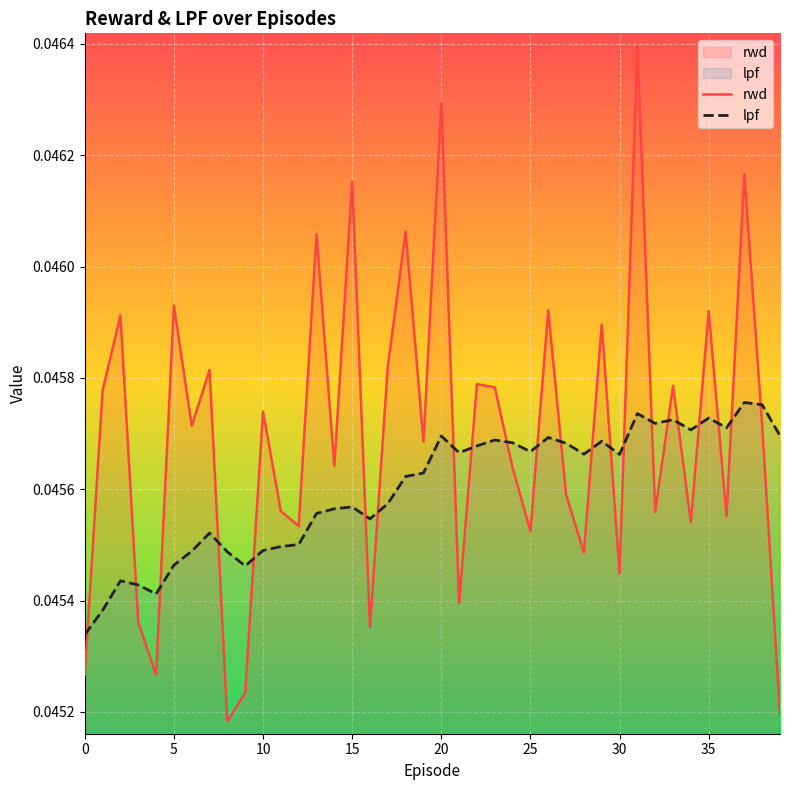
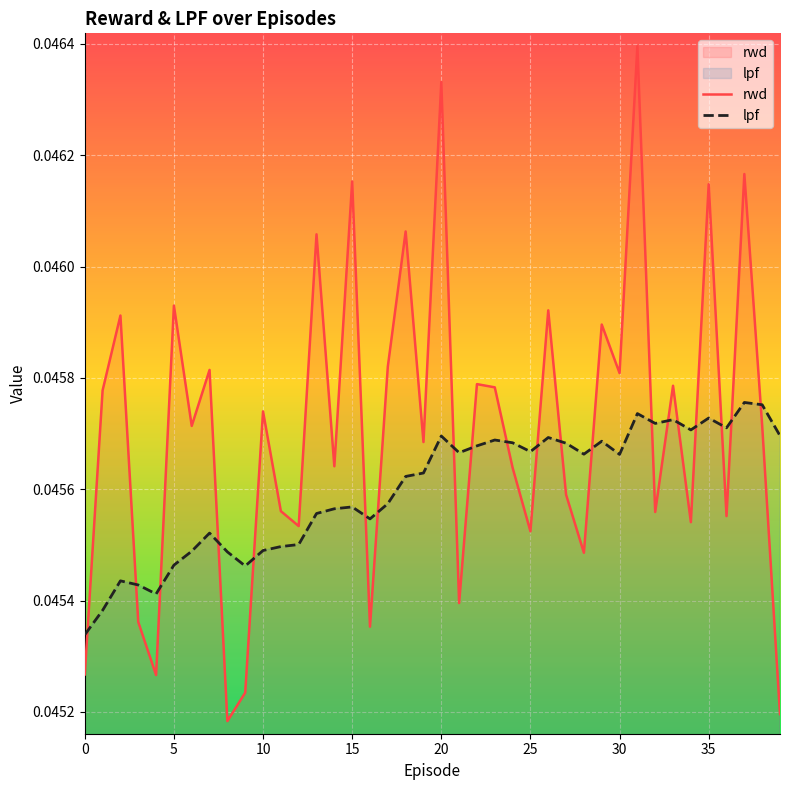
  {
    "rwd": {
      "0": 0.04527,
      "5": 0.04593,
      "10": 0.04574,
      "15": 0.04615,
-     "20": 0.04629,
+     "20": 0.04633,
      "25": 0.04552,
-     "30": 0.04545,
-     "35": 0.04592
+     "30": 0.04581,
+     "35": 0.04615
    }
  }
